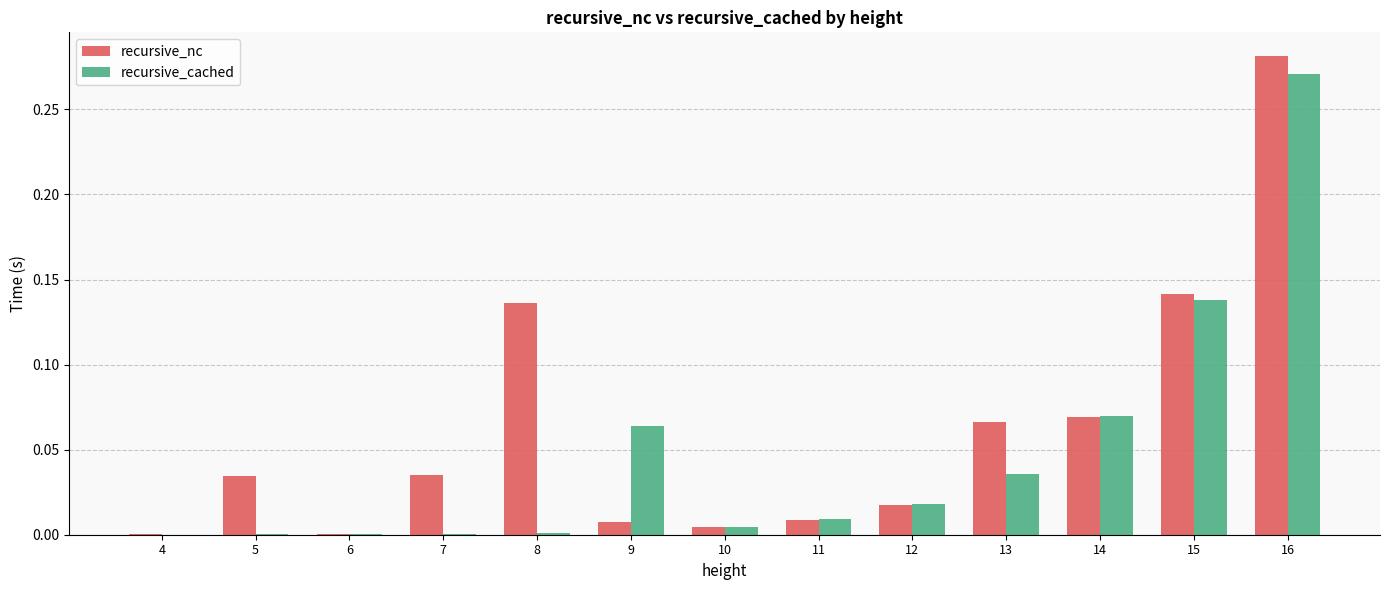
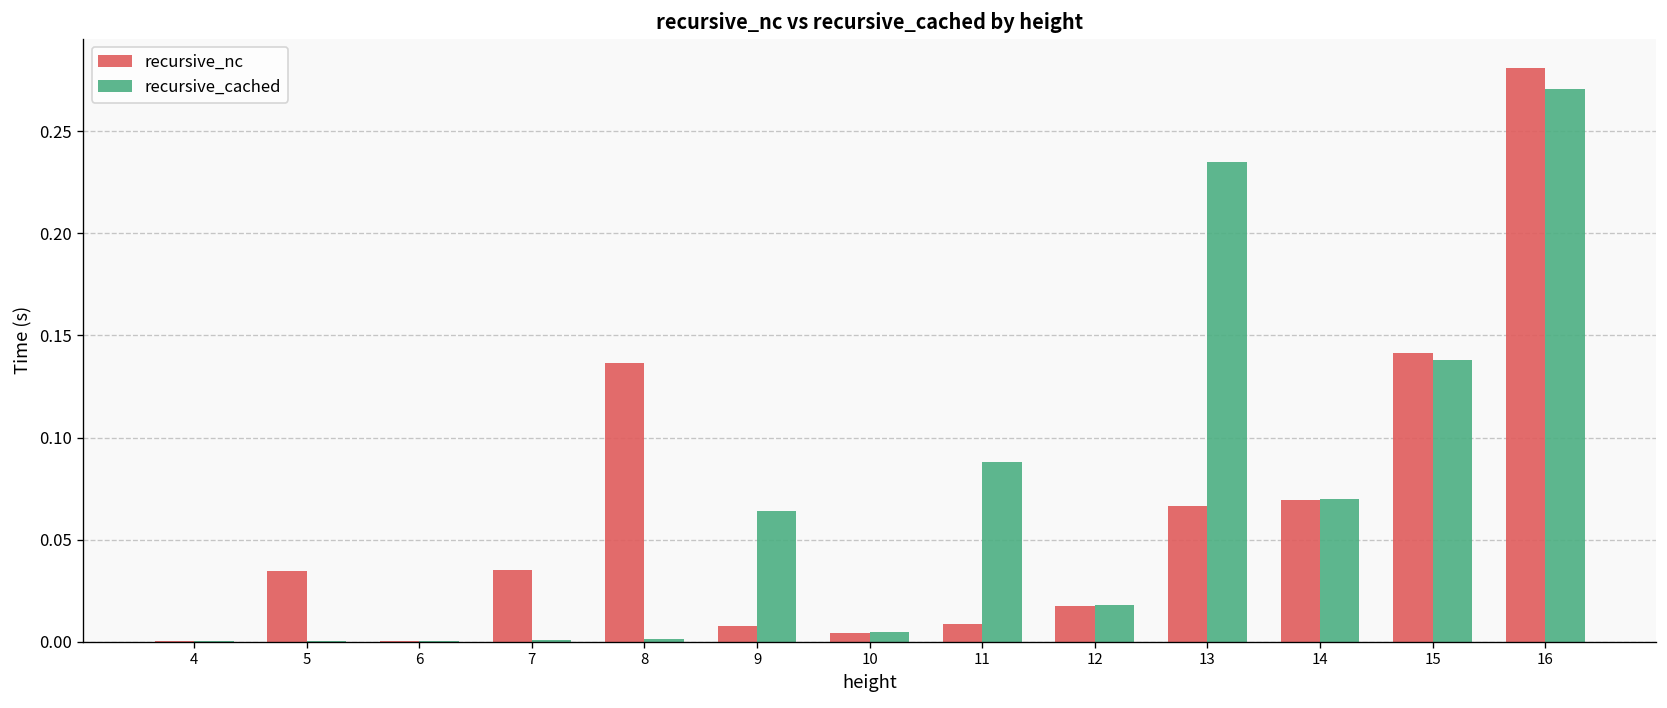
  {
    "recursive_nc": {
      "5": 0.035,
      "7": 0.035,
      "8": 0.136,
      "9": 0.008,
      "10": 0.004,
      "11": 0.009,
      "12": 0.017,
      "13": 0.067,
      "14": 0.069,
      "15": 0.141,
      "16": 0.281
    },
    "recursive_cached": {
      "9": 0.064,
      "10": 0.005,
-     "11": 0.009,
+     "11": 0.088,
      "12": 0.018,
-     "13": 0.036,
+     "13": 0.235,
      "14": 0.070,
      "15": 0.138,
      "16": 0.271
    }
  }
